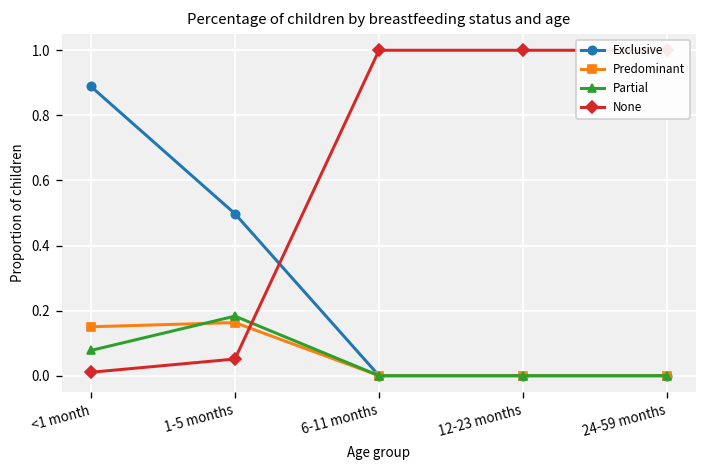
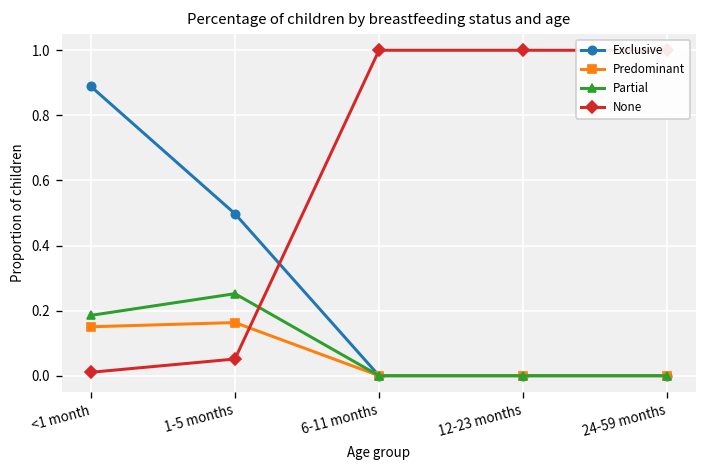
  {
    "Exclusive": {
      "<1 month": 0.89,
      "1-5 months": 0.50
    },
    "Predominant": {
      "<1 month": 0.15,
      "1-5 months": 0.16
    },
    "Partial": {
-     "<1 month": 0.08,
-     "1-5 months": 0.18
+     "<1 month": 0.19,
+     "1-5 months": 0.25
    },
    "None": {
      "<1 month": 0.01,
      "1-5 months": 0.05,
      "6-11 months": 1.00,
      "12-23 months": 1.00
    }
  }
